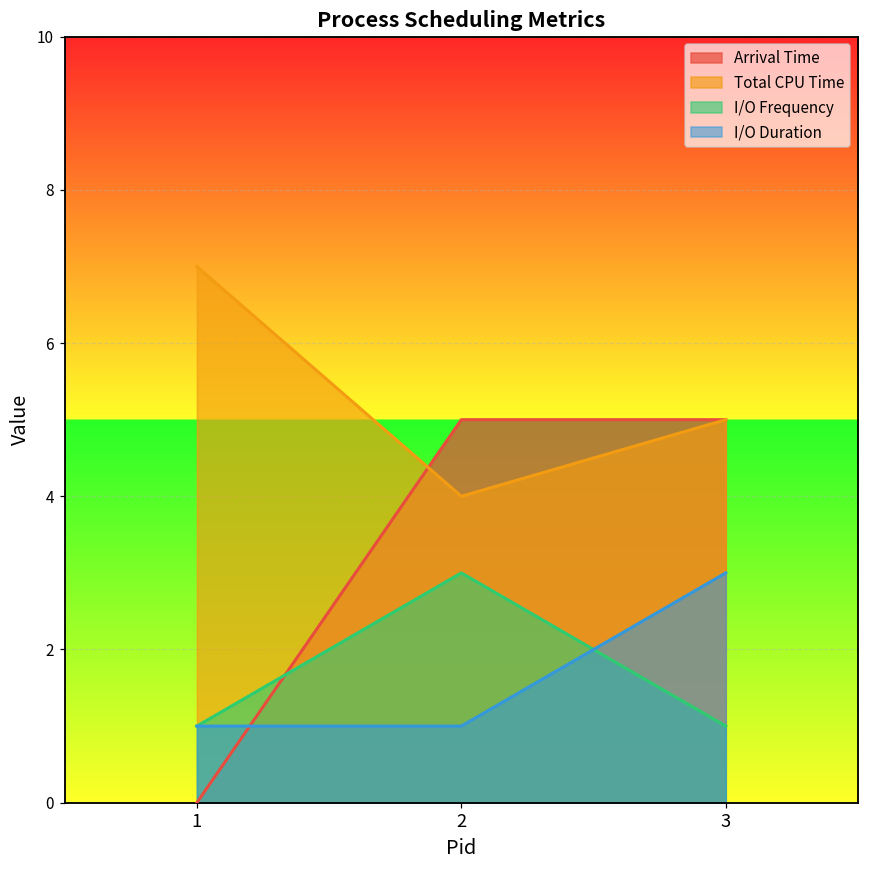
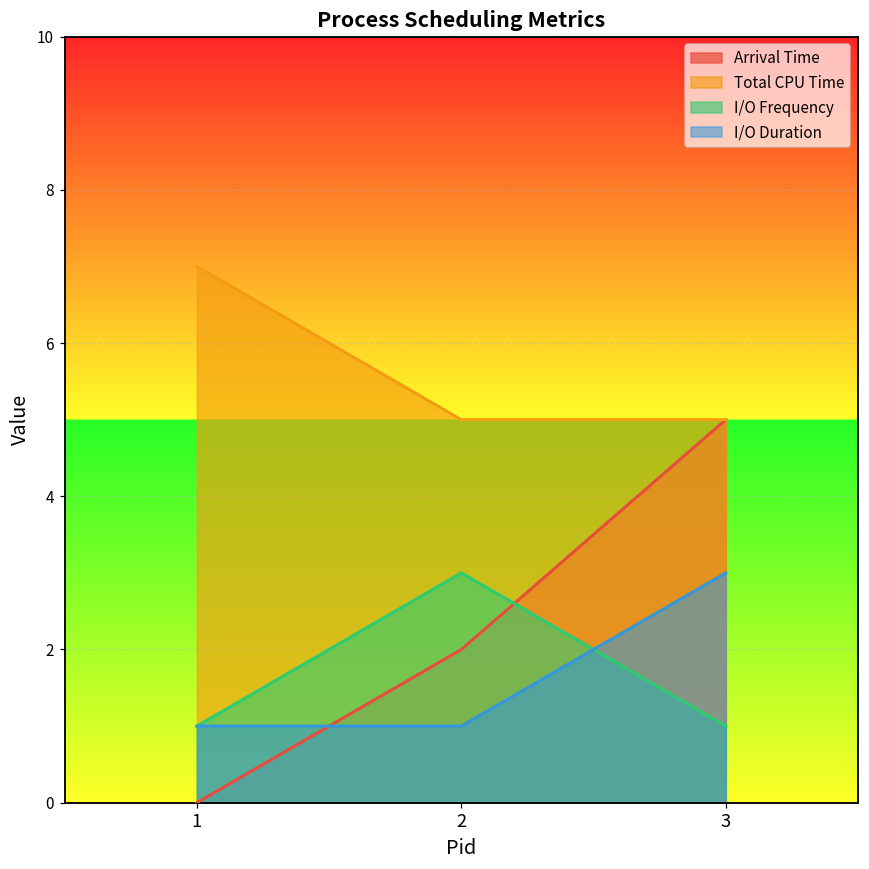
  {
    "Arrival Time": {
      "1": 0,
-     "2": 5
+     "2": 2
    },
    "Total CPU Time": {
      "1": 7,
-     "2": 4
+     "2": 5
    },
    "I/O Frequency": {
      "2": 3,
      "3": 1
    },
    "I/O Duration": {
      "2": 1,
      "3": 3
    }
  }
